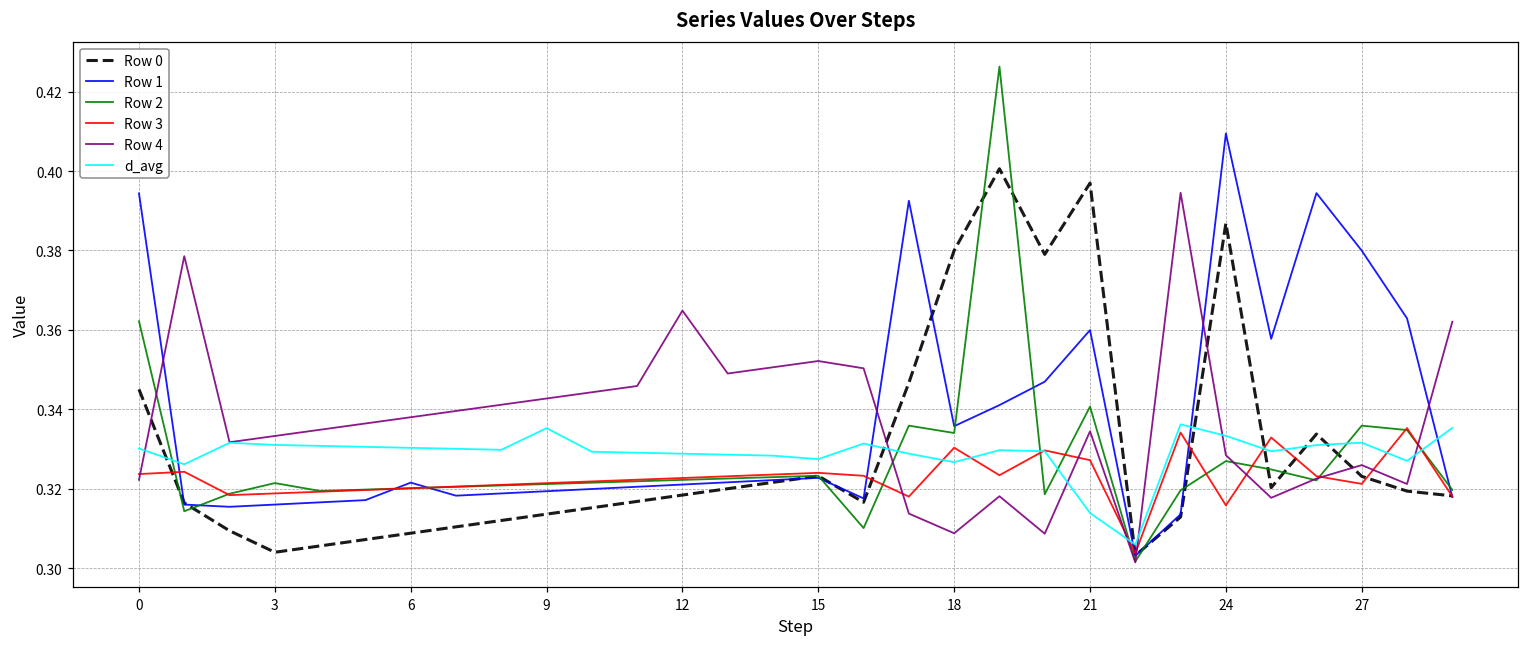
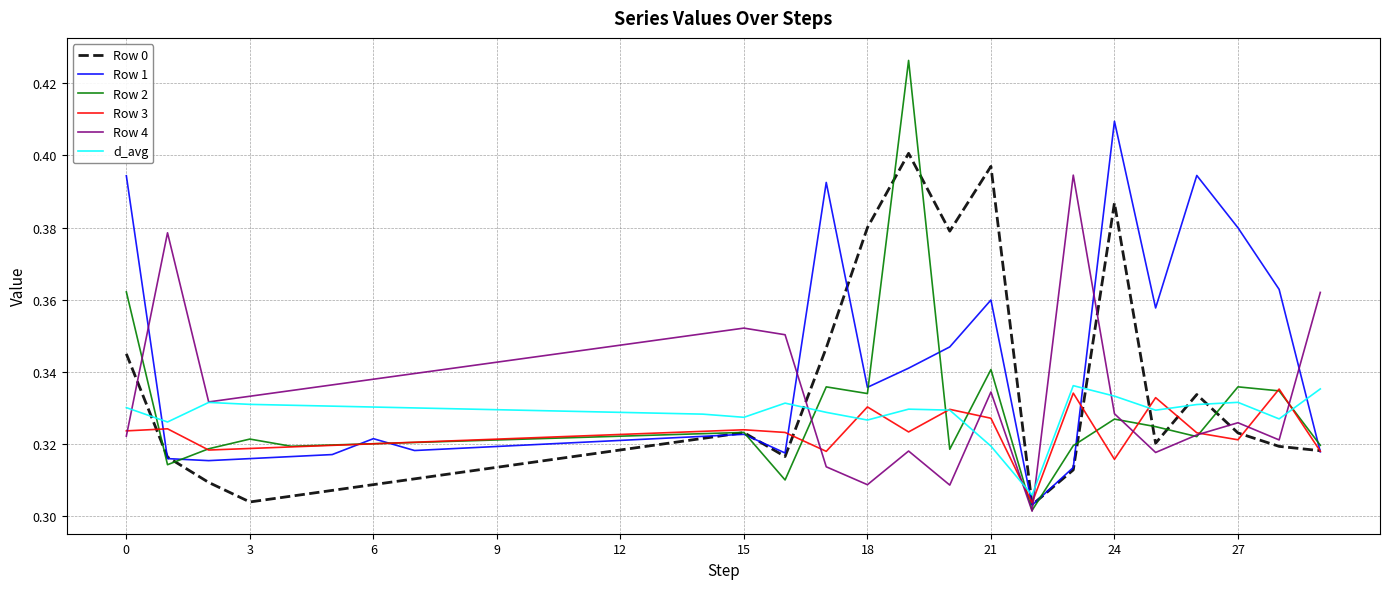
  {
    "Row 0": {
      "0": 0.345,
      "3": 0.304,
      "6": 0.309,
      "9": 0.314,
      "12": 0.318,
      "18": 0.380,
      "21": 0.397,
      "24": 0.387,
      "27": 0.323
    },
    "Row 1": {
      "0": 0.394,
      "3": 0.316,
      "6": 0.322,
      "9": 0.319,
      "12": 0.321,
      "18": 0.336,
      "21": 0.360,
      "24": 0.409,
      "27": 0.380
    },
    "Row 2": {
      "0": 0.362,
      "3": 0.321,
      "18": 0.334,
      "21": 0.341,
      "24": 0.327,
      "27": 0.336
    },
    "Row 3": {
      "0": 0.324,
      "3": 0.319,
      "15": 0.324,
      "18": 0.330,
      "21": 0.327,
      "24": 0.316,
      "27": 0.321
    },
    "Row 4": {
      "0": 0.322,
      "3": 0.333,
      "6": 0.338,
      "9": 0.343,
-     "12": 0.365,
+     "12": 0.347,
      "15": 0.352,
      "18": 0.309,
      "21": 0.334,
      "24": 0.328,
      "27": 0.326
    },
    "d_avg": {
      "0": 0.330,
      "3": 0.331,
      "6": 0.330,
-     "9": 0.335,
+     "9": 0.330,
      "12": 0.329,
      "15": 0.327,
      "18": 0.327,
-     "21": 0.314,
+     "21": 0.319,
      "24": 0.333,
      "27": 0.332
    }
  }
